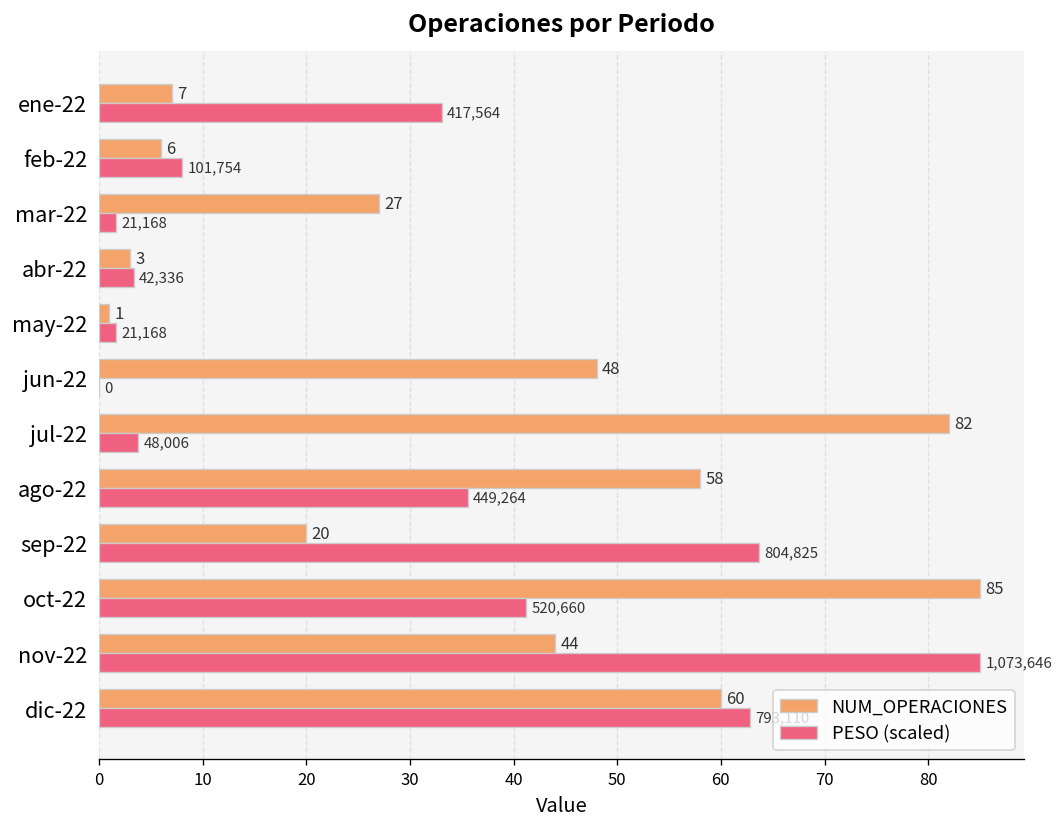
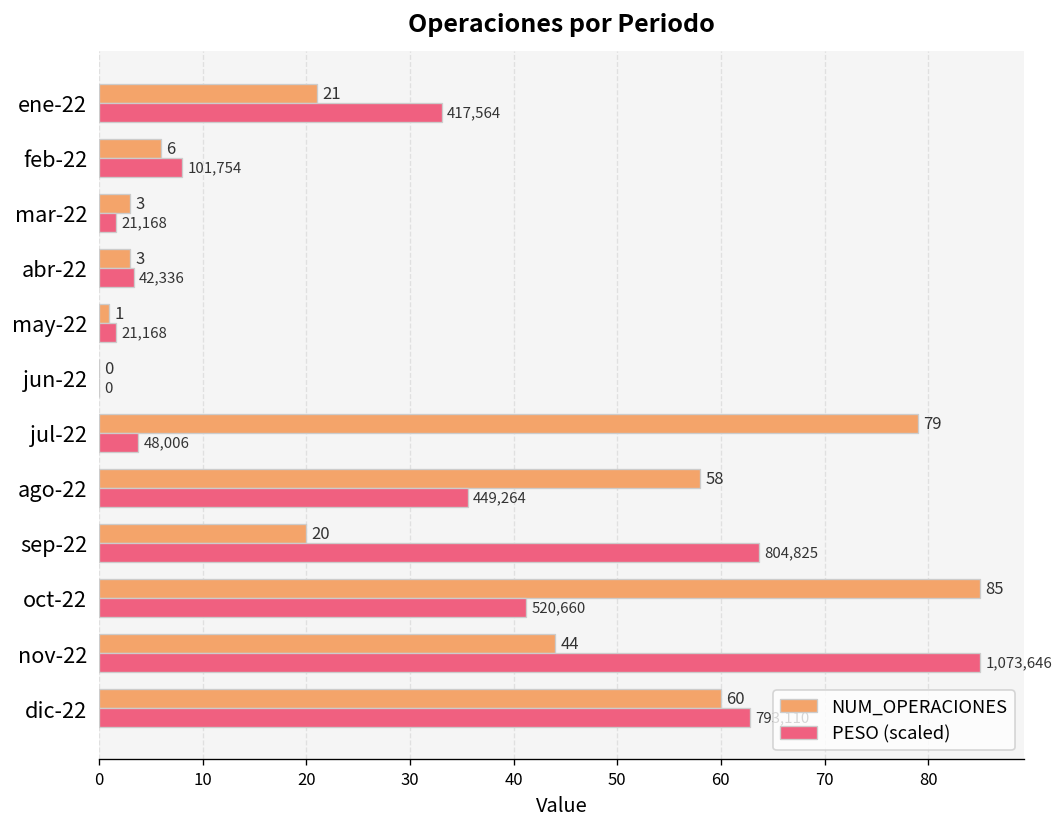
  {
    "NUM_OPERACIONES": {
-     "ene-22": 7,
+     "ene-22": 21,
      "feb-22": 6,
-     "mar-22": 27,
+     "mar-22": 3,
      "abr-22": 3,
      "may-22": 1,
-     "jun-22": 48,
-     "jul-22": 82,
+     "jun-22": 0,
+     "jul-22": 79,
      "ago-22": 58,
      "sep-22": 20,
      "oct-22": 85,
      "nov-22": 44,
      "dic-22": 60
    },
    "PESO (scaled)": {
      "jun-22": 0
    }
  }
